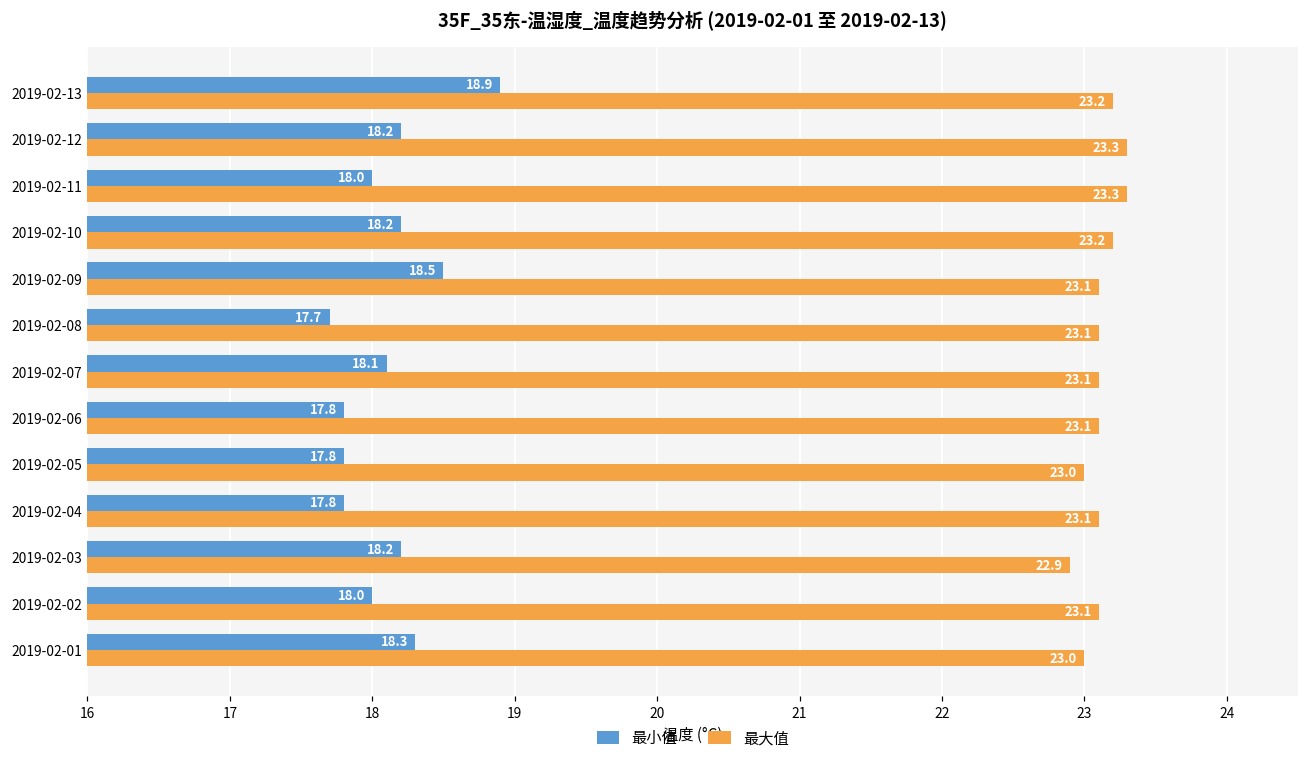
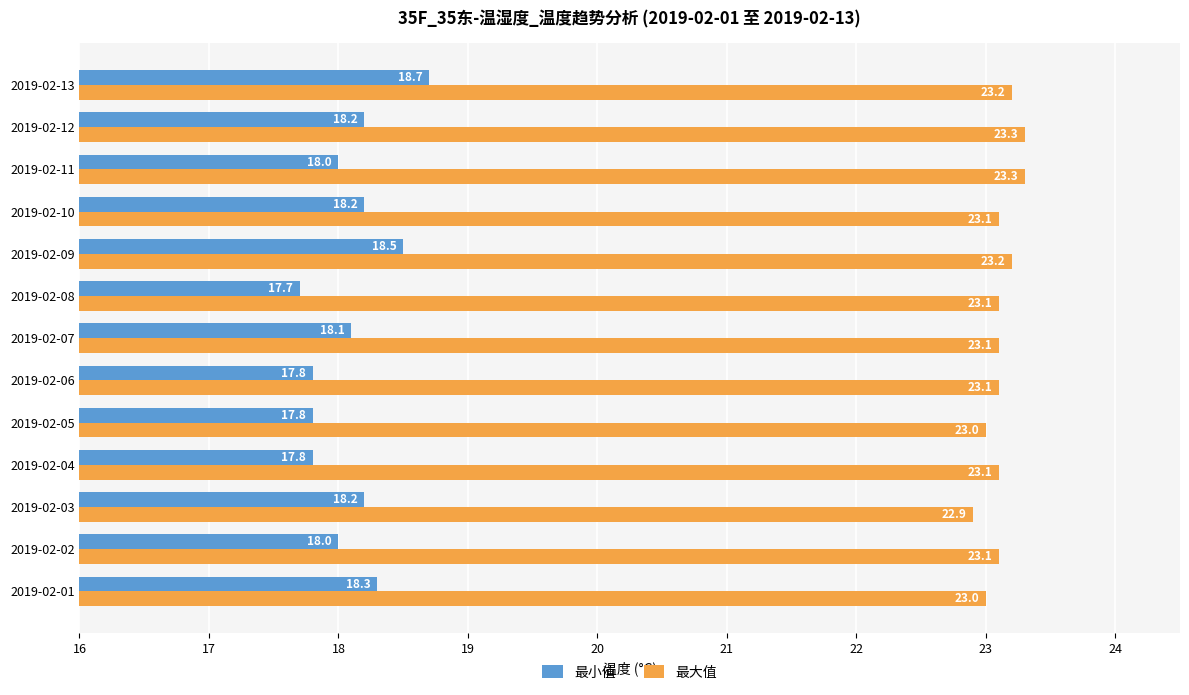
  {
    "最小值": {
-     "2019-02-13": 18.9,
+     "2019-02-13": 18.7,
      "2019-02-12": 18.2,
      "2019-02-11": 18.0,
      "2019-02-10": 18.2,
      "2019-02-09": 18.5,
      "2019-02-08": 17.7,
      "2019-02-07": 18.1,
      "2019-02-06": 17.8,
      "2019-02-05": 17.8,
      "2019-02-04": 17.8,
      "2019-02-03": 18.2,
      "2019-02-02": 18.0,
      "2019-02-01": 18.3
    },
    "最大值": {
      "2019-02-13": 23.2,
      "2019-02-12": 23.3,
      "2019-02-11": 23.3,
-     "2019-02-10": 23.2,
-     "2019-02-09": 23.1,
+     "2019-02-10": 23.1,
+     "2019-02-09": 23.2,
      "2019-02-08": 23.1,
      "2019-02-07": 23.1,
      "2019-02-06": 23.1,
      "2019-02-05": 23.0,
      "2019-02-04": 23.1,
      "2019-02-03": 22.9,
      "2019-02-02": 23.1,
      "2019-02-01": 23.0
    }
  }
